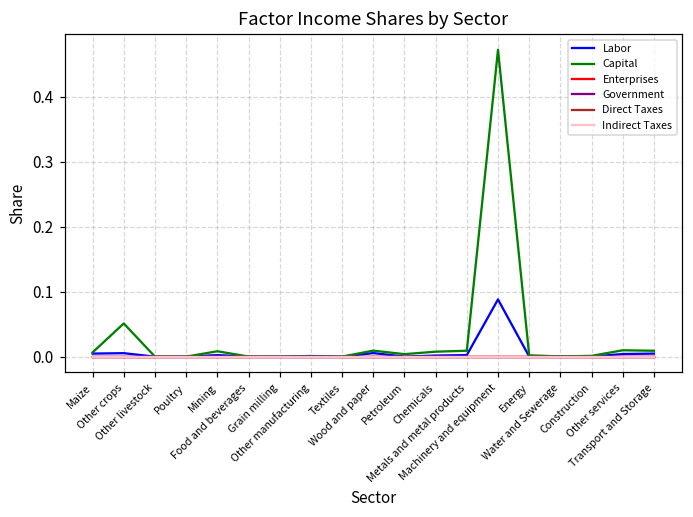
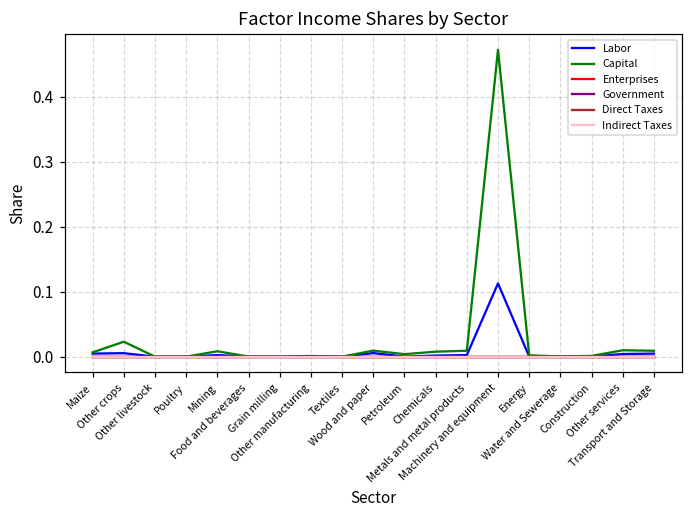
  {
    "Labor": {
      "Other crops": 0.01,
-     "Machinery and equipment": 0.09,
+     "Machinery and equipment": 0.11,
      "Transport and Storage": 0.00
    },
    "Capital": {
-     "Other crops": 0.05,
+     "Other crops": 0.02,
      "Mining": 0.01,
      "Chemicals": 0.01,
      "Metals and metal products": 0.01,
      "Machinery and equipment": 0.47,
      "Other services": 0.01,
      "Transport and Storage": 0.01
    },
    "Indirect Taxes": {
      "Maize": 0.00,
      "Other crops": 0.00,
      "Wood and paper": 0.00,
      "Machinery and equipment": 0.00,
      "Transport and Storage": 0.00
    }
  }
